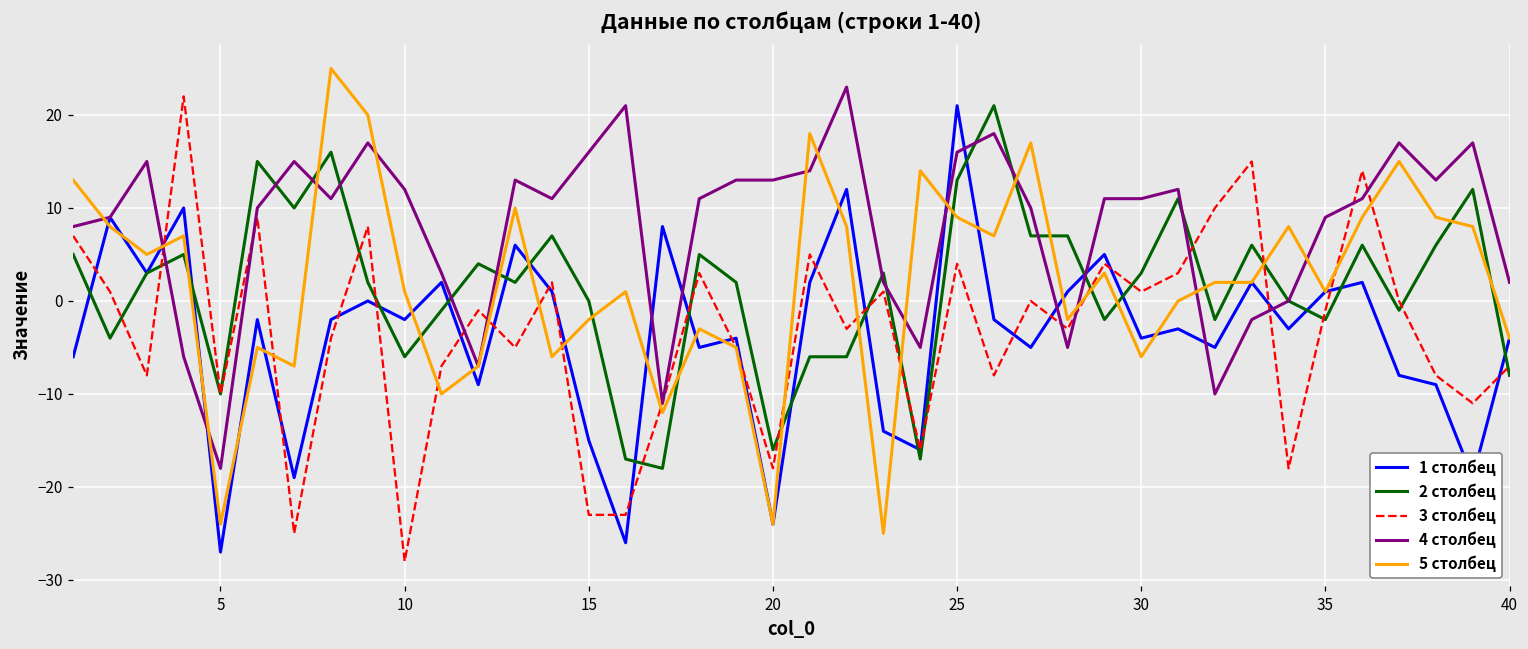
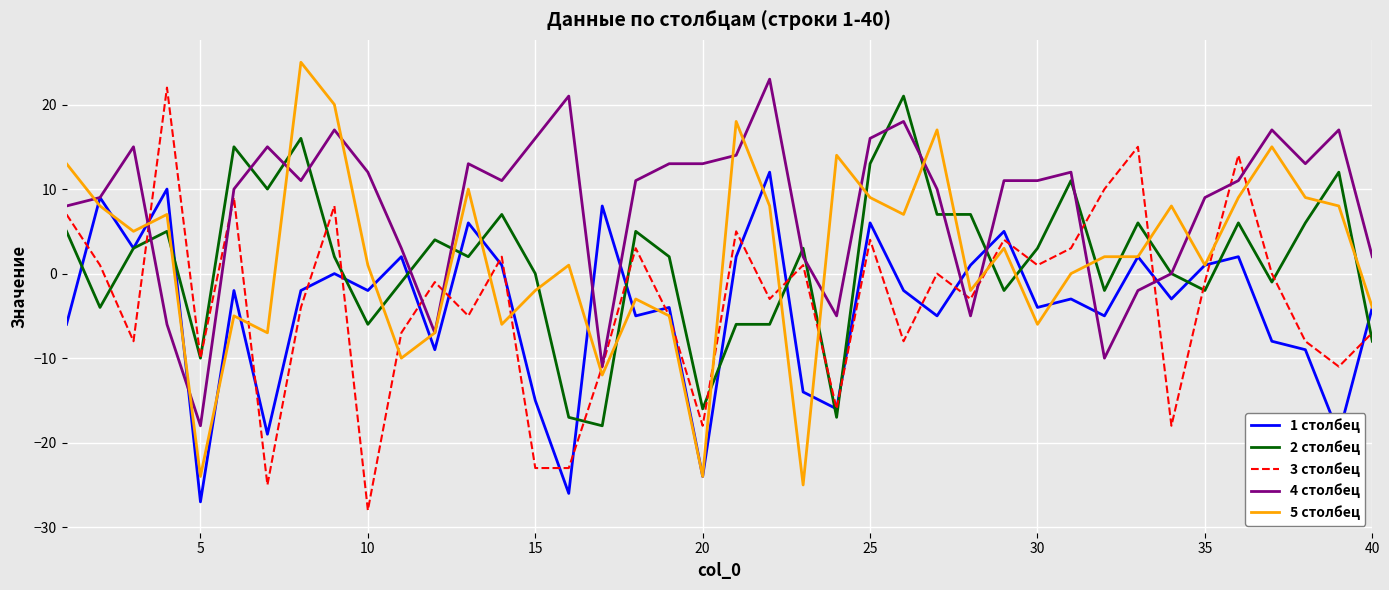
  {
    "1 столбец": {
      "5": -27,
      "10": -2,
      "15": -15,
-     "25": 21,
+     "25": 6,
      "30": -4
    },
    "2 столбец": {
      "10": -6,
      "15": 0,
      "20": -16,
      "25": 13,
      "30": 3,
      "35": -2,
      "40": -8
    },
    "3 столбец": {
      "10": -28,
      "15": -23,
      "20": -18,
      "25": 4,
      "30": 1,
      "35": -1,
      "40": -7
    },
    "4 столбец": {
      "5": -18,
      "10": 12,
      "15": 16,
      "20": 13,
      "25": 16,
      "30": 11,
      "35": 9,
      "40": 2
    },
    "5 столбец": {
      "5": -24,
      "10": 1,
      "15": -2,
      "25": 9,
      "30": -6
    }
  }
